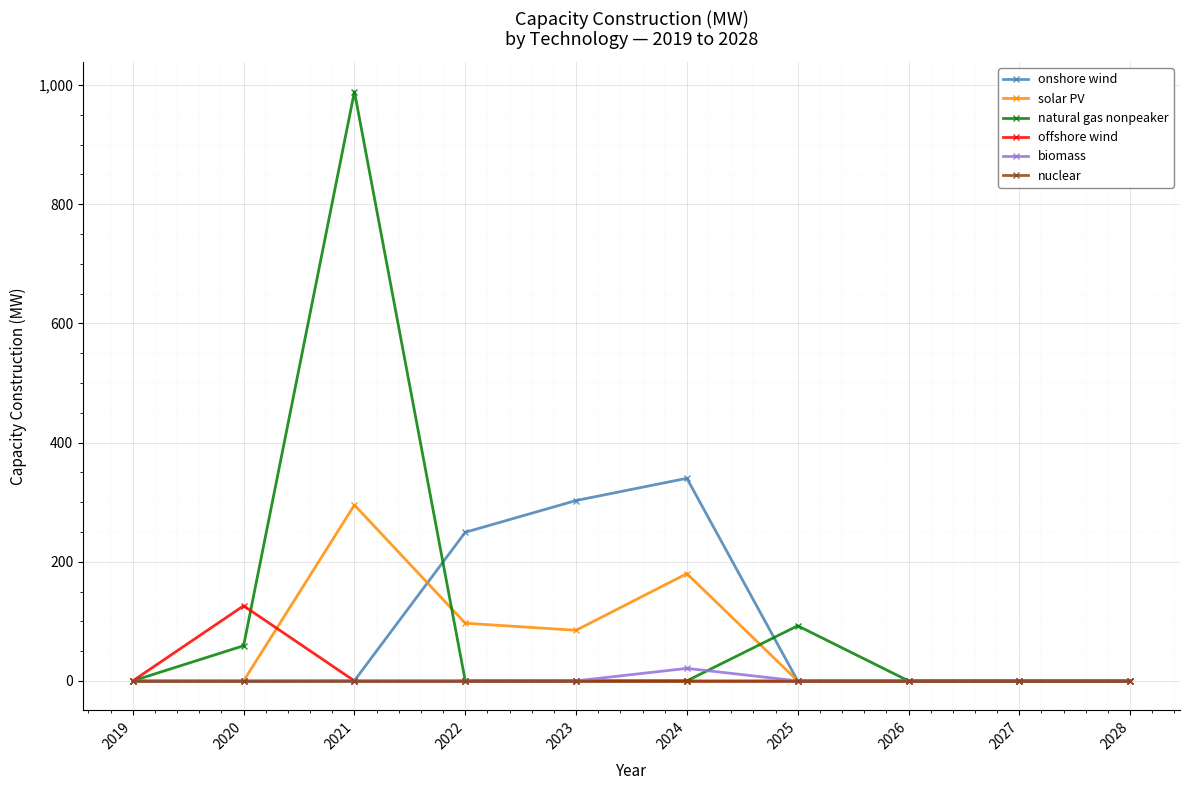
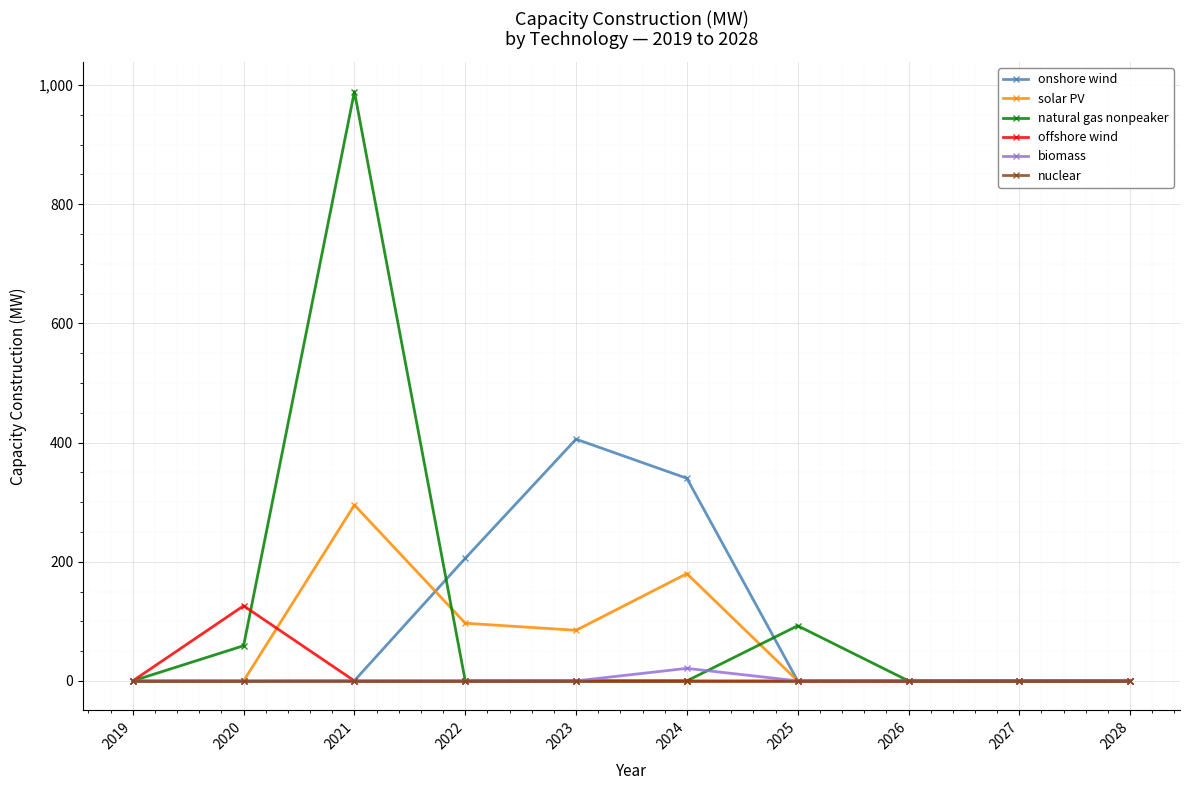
  {
    "onshore wind": {
-     "2022": 250,
-     "2023": 300,
+     "2022": 210,
+     "2023": 410,
      "2024": 340
    },
    "solar PV": {
      "2021": 300,
      "2022": 100,
      "2023": 80,
      "2024": 180
    },
    "natural gas nonpeaker": {
      "2020": 60,
      "2021": 990,
      "2025": 90
    },
    "offshore wind": {
      "2020": 130
    },
    "biomass": {
      "2024": 20
    }
  }
